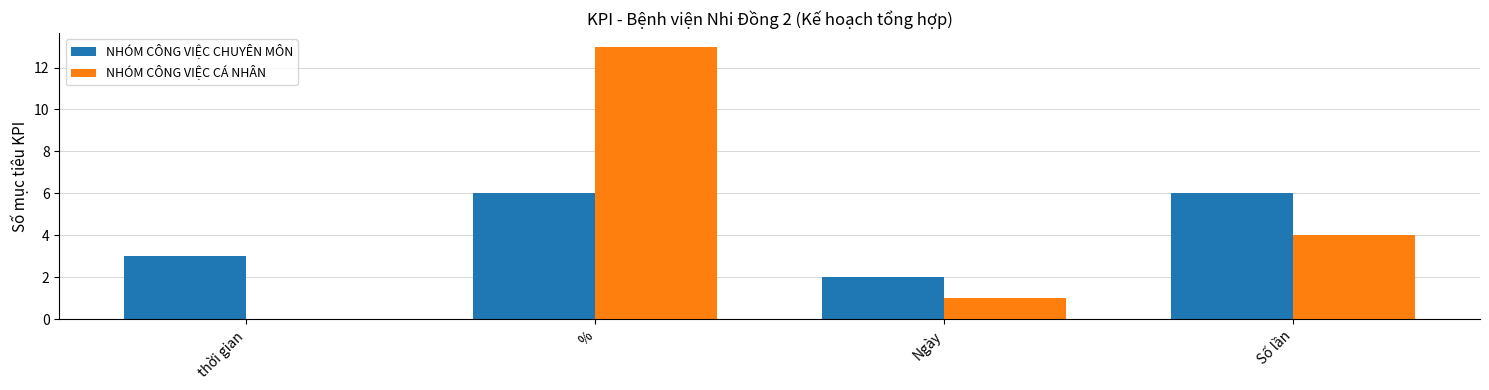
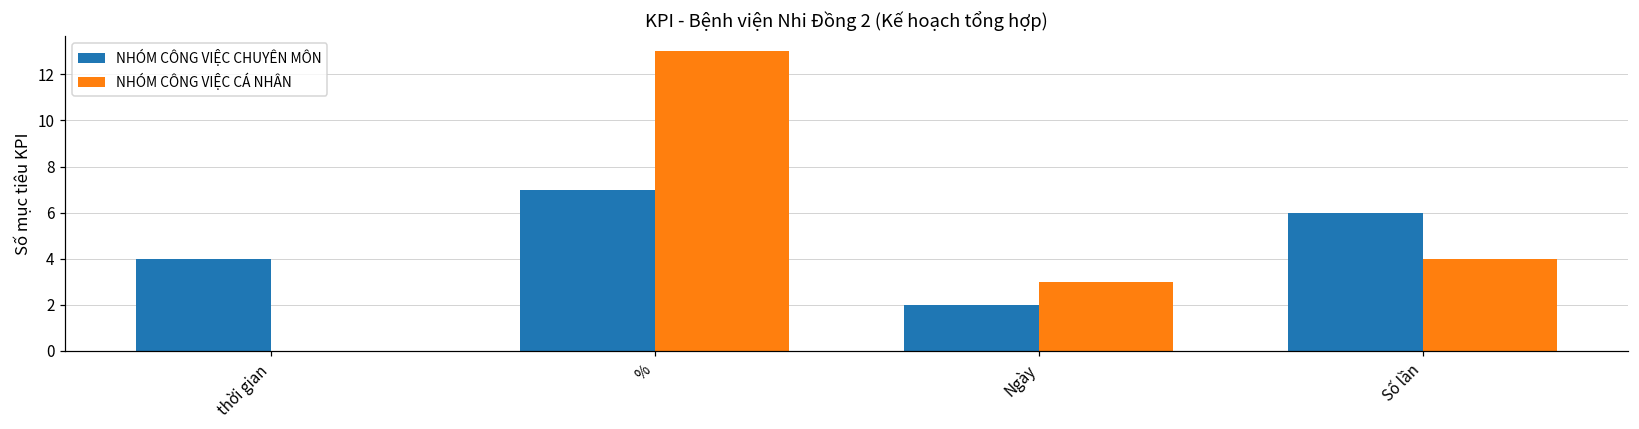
  {
    "NHÓM CÔNG VIỆC CHUYÊN MÔN": {
-     "thời gian": 3,
-     "%": 6,
+     "thời gian": 4,
+     "%": 7,
      "Ngày": 2,
      "Số lần": 6
    },
    "NHÓM CÔNG VIỆC CÁ NHÂN": {
      "thời gian": 0,
      "%": 13,
-     "Ngày": 1,
+     "Ngày": 3,
      "Số lần": 4
    }
  }
